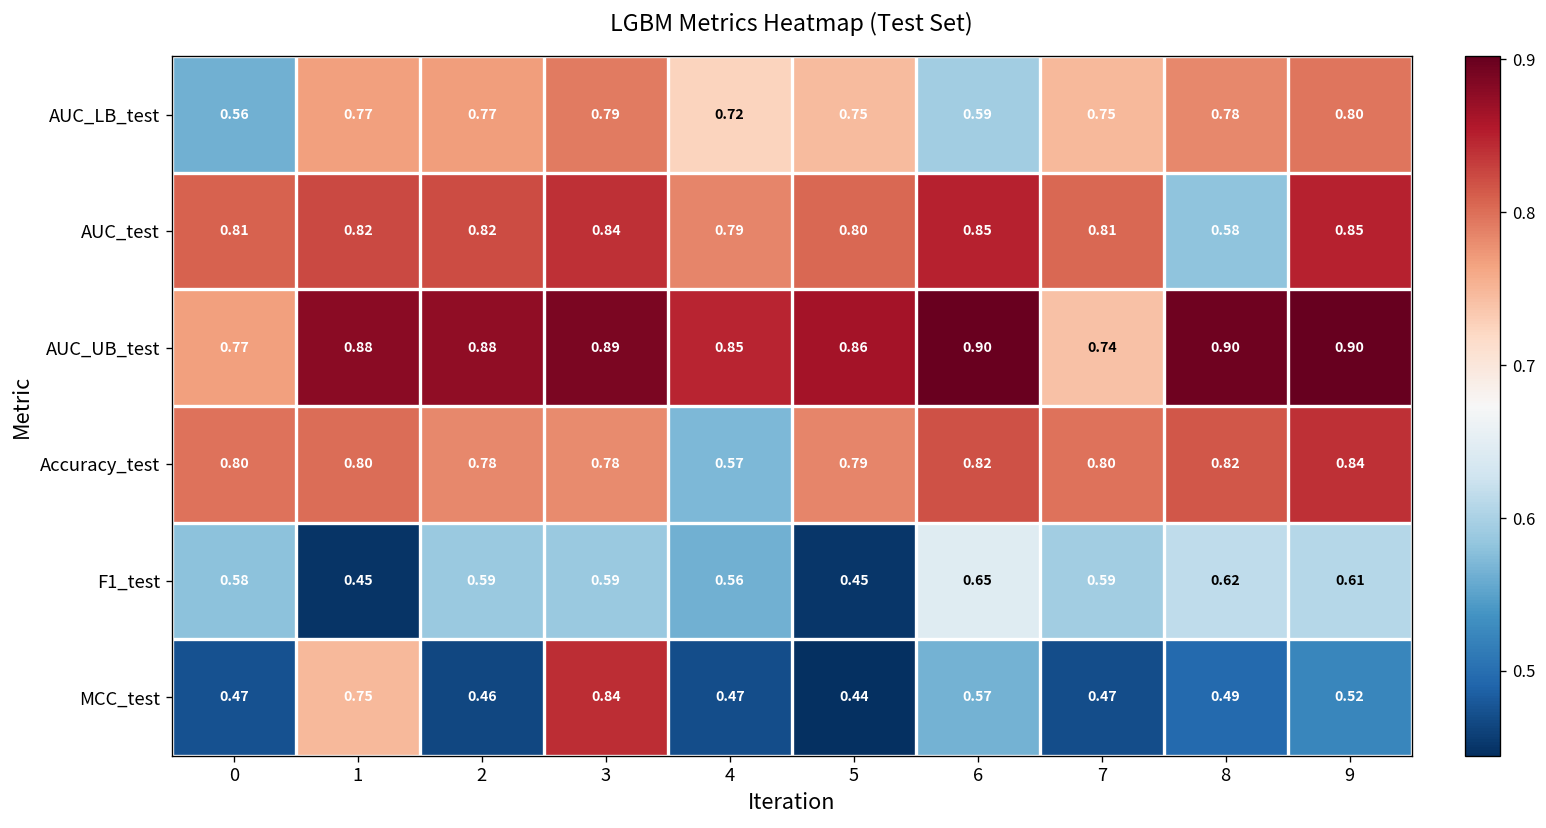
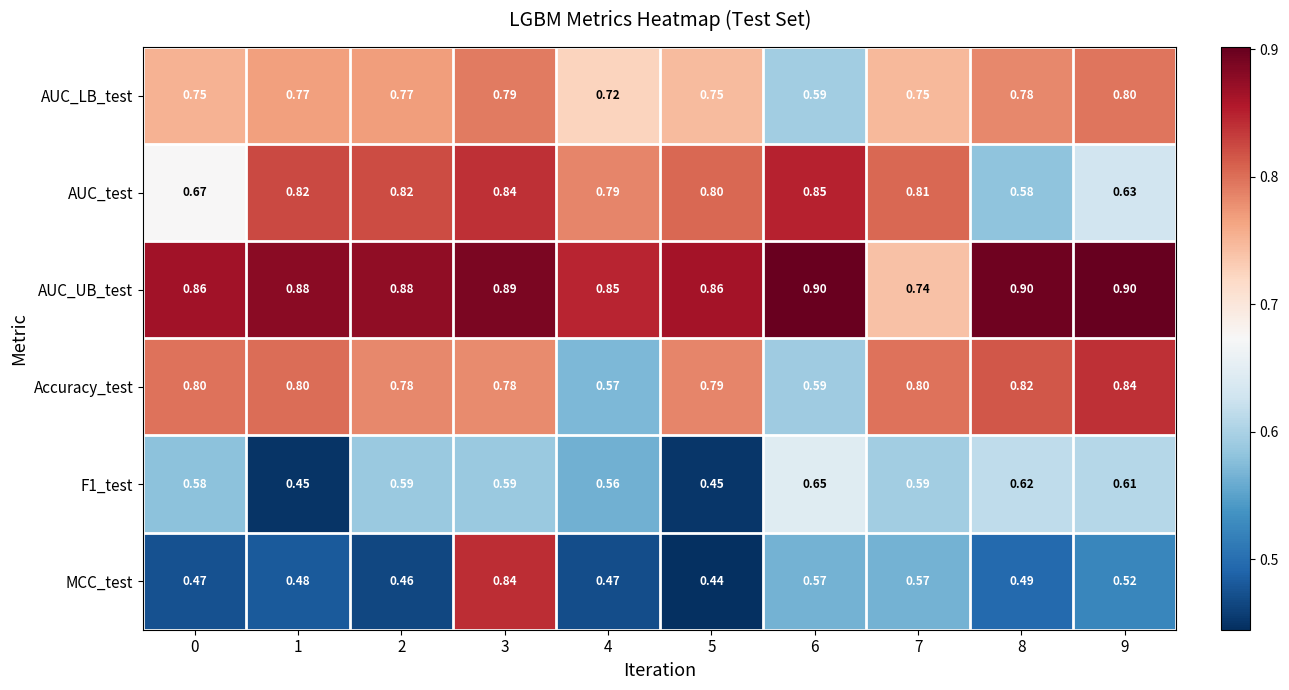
  {
    "AUC_LB_test": {
-     "0": 0.56,
+     "0": 0.75,
      "1": 0.77,
      "2": 0.77,
      "3": 0.79,
      "4": 0.72,
      "5": 0.75,
      "6": 0.59,
      "7": 0.75,
      "8": 0.78,
      "9": 0.80
    },
    "AUC_test": {
-     "0": 0.81,
+     "0": 0.67,
      "1": 0.82,
      "2": 0.82,
      "3": 0.84,
      "4": 0.79,
      "5": 0.80,
      "6": 0.85,
      "7": 0.81,
      "8": 0.58,
-     "9": 0.85
+     "9": 0.63
    },
    "AUC_UB_test": {
-     "0": 0.77,
+     "0": 0.86,
      "1": 0.88,
      "2": 0.88,
      "3": 0.89,
      "4": 0.85,
      "5": 0.86,
      "6": 0.90,
      "7": 0.74,
      "8": 0.90,
      "9": 0.90
    },
    "Accuracy_test": {
      "0": 0.80,
      "1": 0.80,
      "2": 0.78,
      "3": 0.78,
      "4": 0.57,
      "5": 0.79,
-     "6": 0.82,
+     "6": 0.59,
      "7": 0.80,
      "8": 0.82,
      "9": 0.84
    },
    "F1_test": {
      "0": 0.58,
      "1": 0.45,
      "2": 0.59,
      "3": 0.59,
      "4": 0.56,
      "5": 0.45,
      "6": 0.65,
      "7": 0.59,
      "8": 0.62,
      "9": 0.61
    },
    "MCC_test": {
      "0": 0.47,
-     "1": 0.75,
+     "1": 0.48,
      "2": 0.46,
      "3": 0.84,
      "4": 0.47,
      "5": 0.44,
      "6": 0.57,
-     "7": 0.47,
+     "7": 0.57,
      "8": 0.49,
      "9": 0.52
    }
  }
